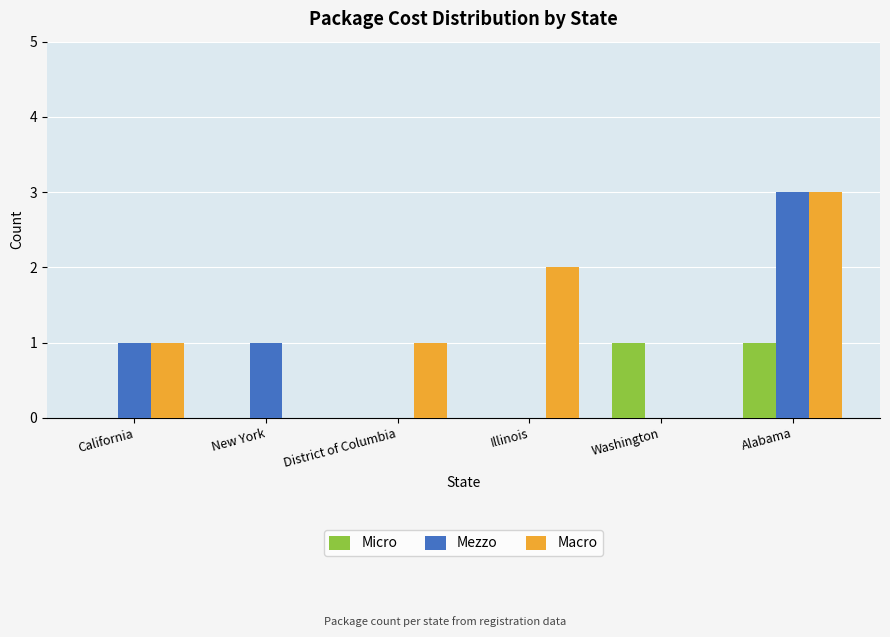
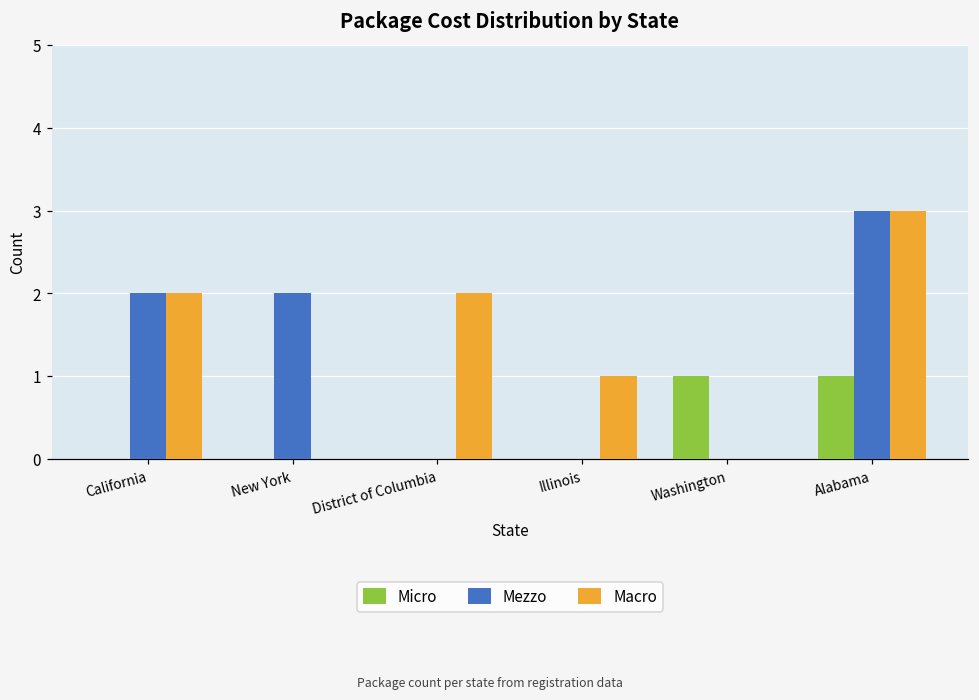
  {
    "Micro": {
      "California": 0,
      "New York": 0,
      "District of Columbia": 0,
      "Illinois": 0,
      "Washington": 1,
      "Alabama": 1
    },
    "Mezzo": {
-     "California": 1,
-     "New York": 1,
+     "California": 2,
+     "New York": 2,
      "District of Columbia": 0,
      "Illinois": 0,
      "Washington": 0,
      "Alabama": 3
    },
    "Macro": {
-     "California": 1,
+     "California": 2,
      "New York": 0,
-     "District of Columbia": 1,
-     "Illinois": 2,
+     "District of Columbia": 2,
+     "Illinois": 1,
      "Washington": 0,
      "Alabama": 3
    }
  }
